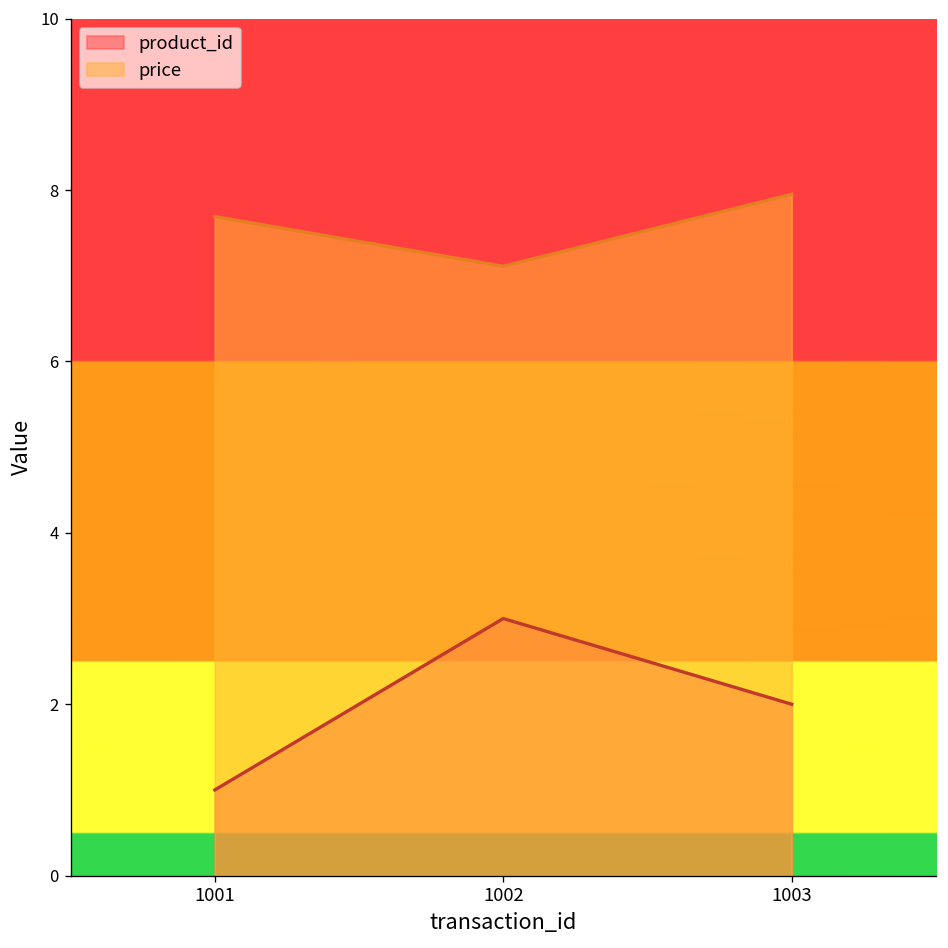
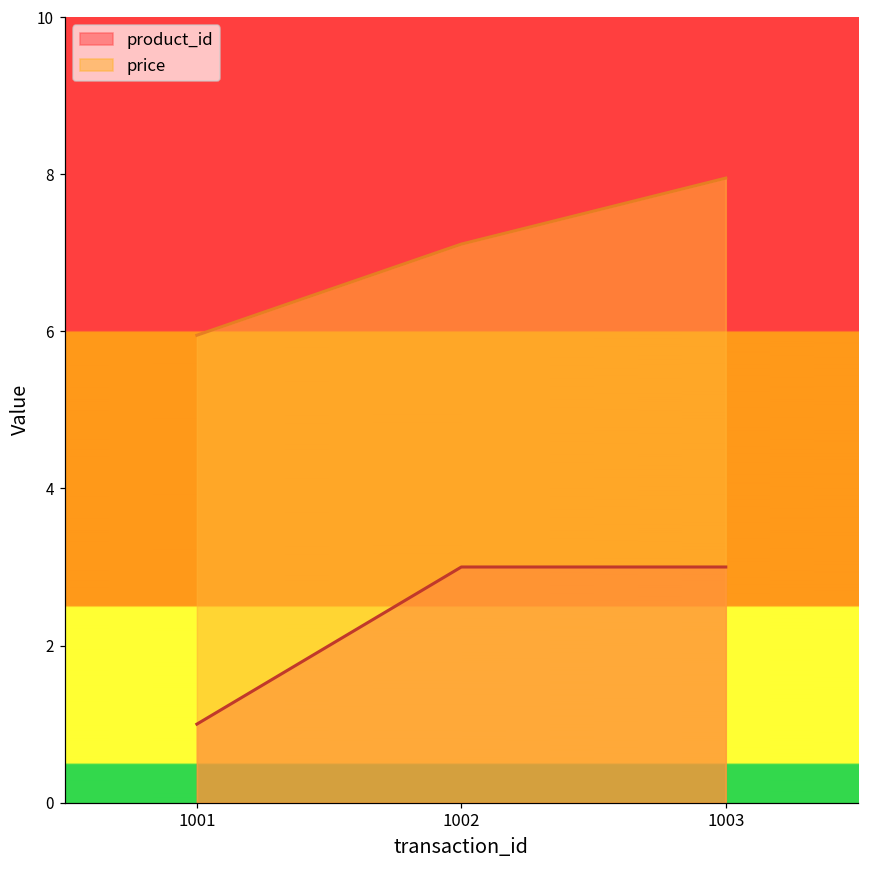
  {
    "product_id": {
      "1001": 1,
      "1002": 3,
-     "1003": 2
+     "1003": 3
    },
    "price": {
-     "1001": 7.7,
+     "1001": 6.0,
      "1002": 7.1,
      "1003": 8.0
    }
  }
